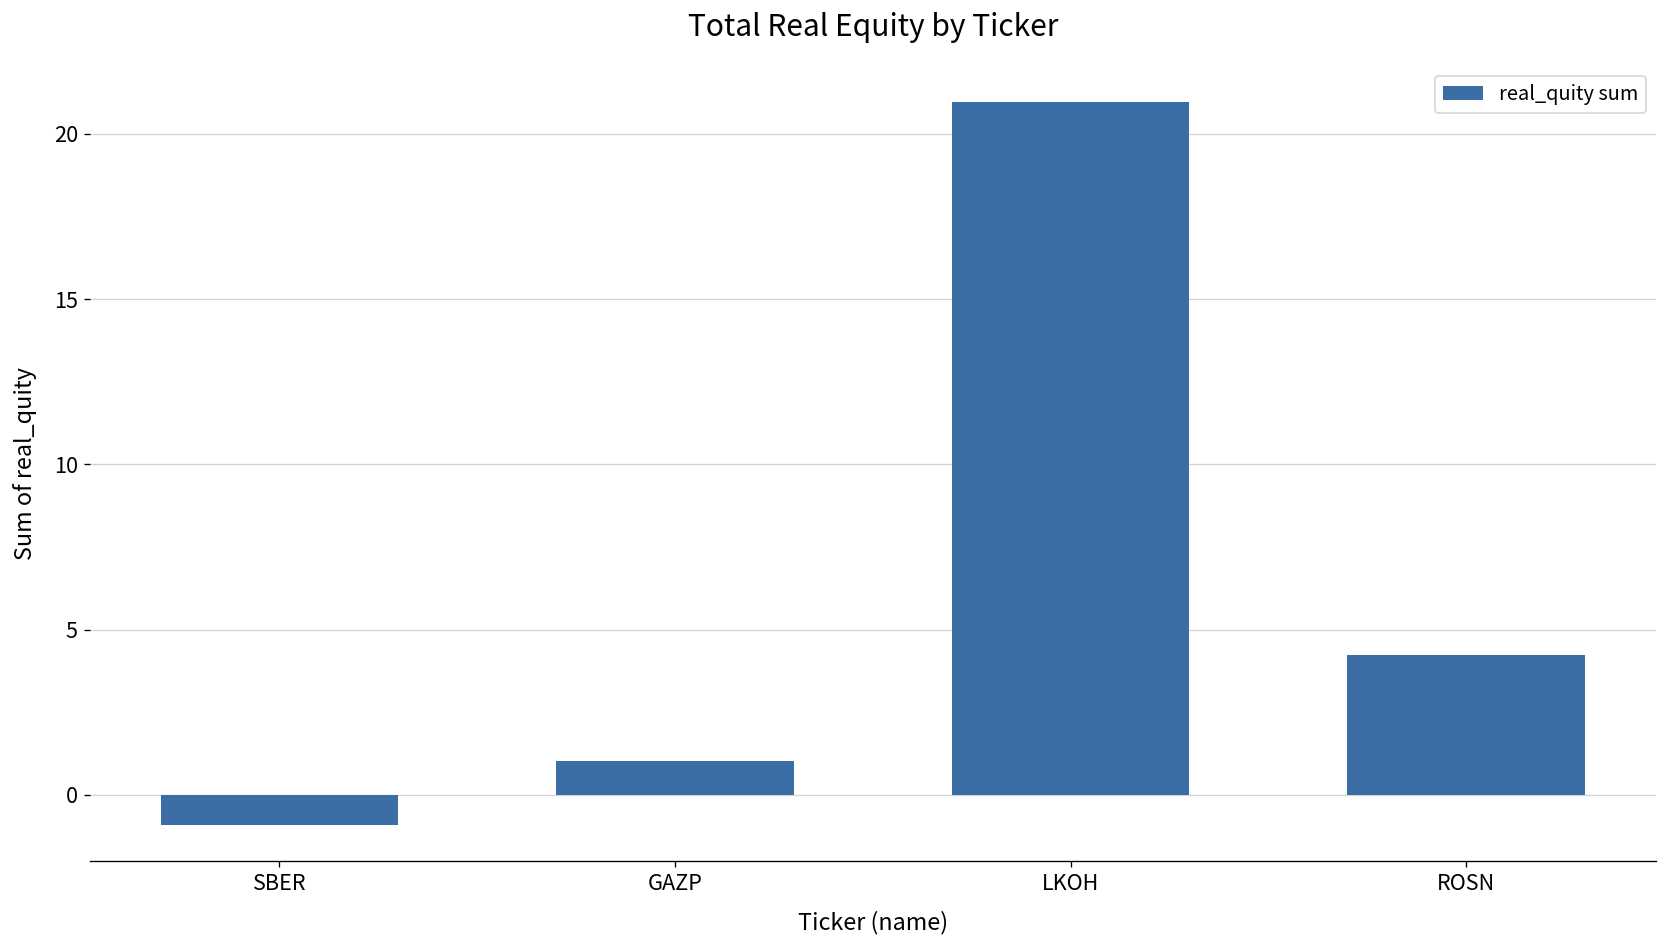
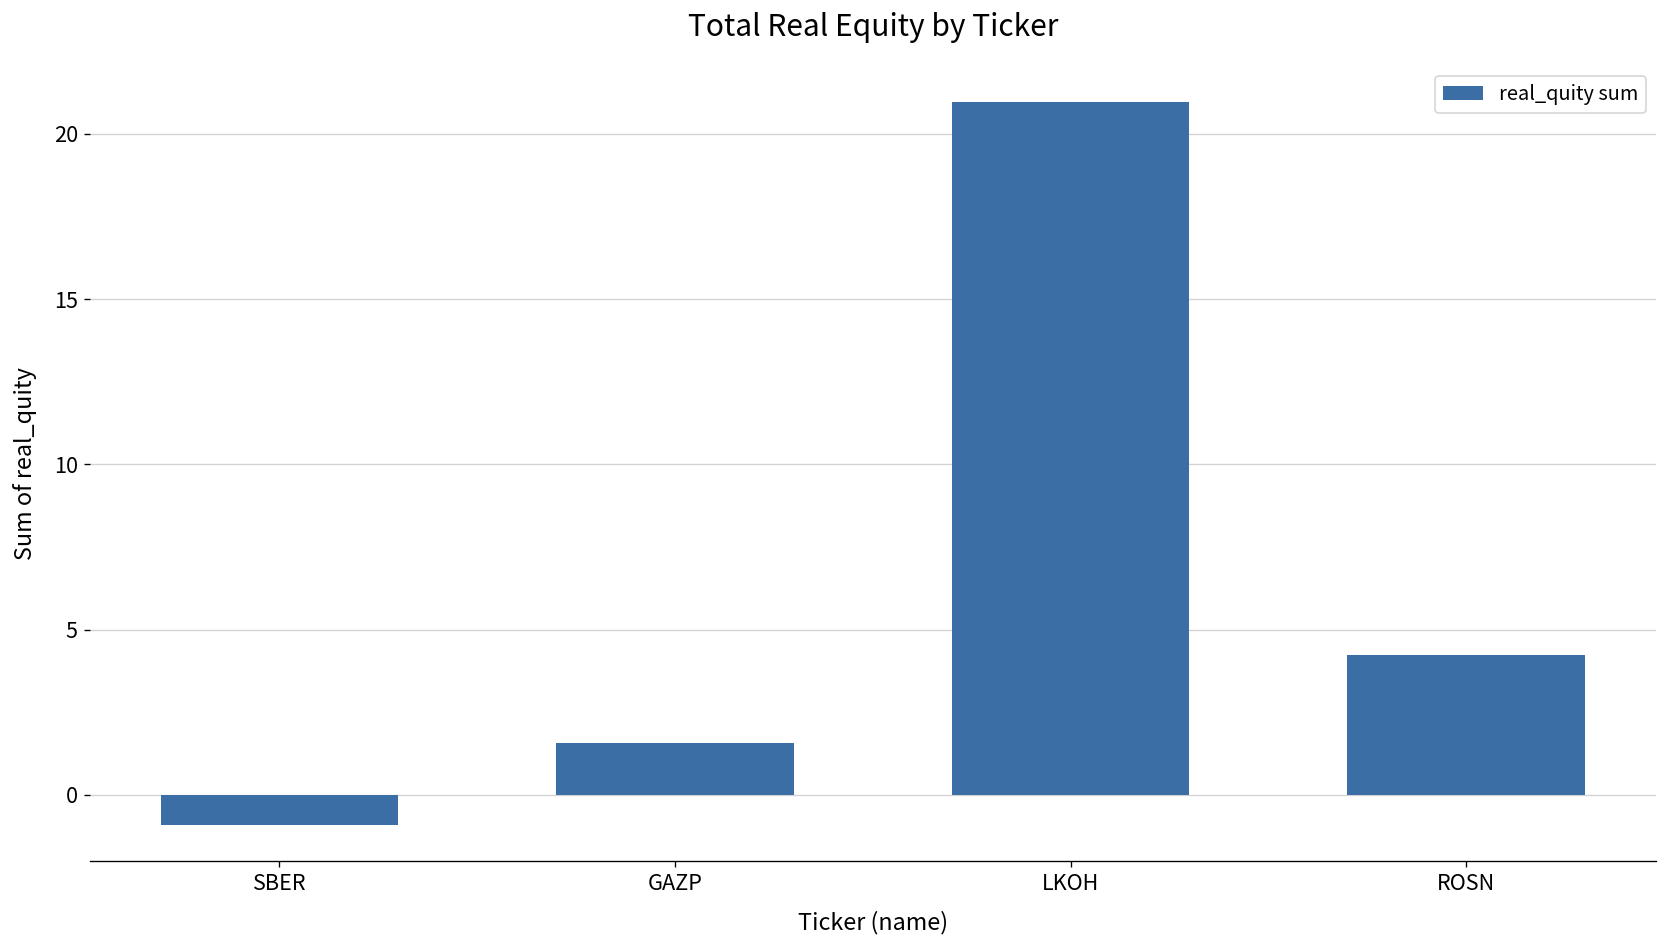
  {
    "SBER": -0.9,
-   "GAZP": 1.0,
+   "GAZP": 1.6,
    "LKOH": 21.0,
    "ROSN": 4.2
  }
